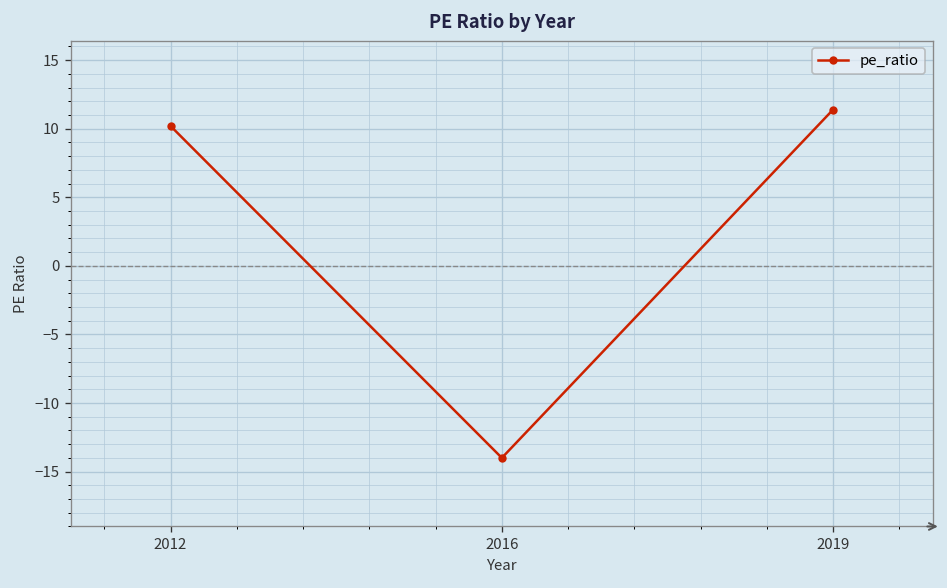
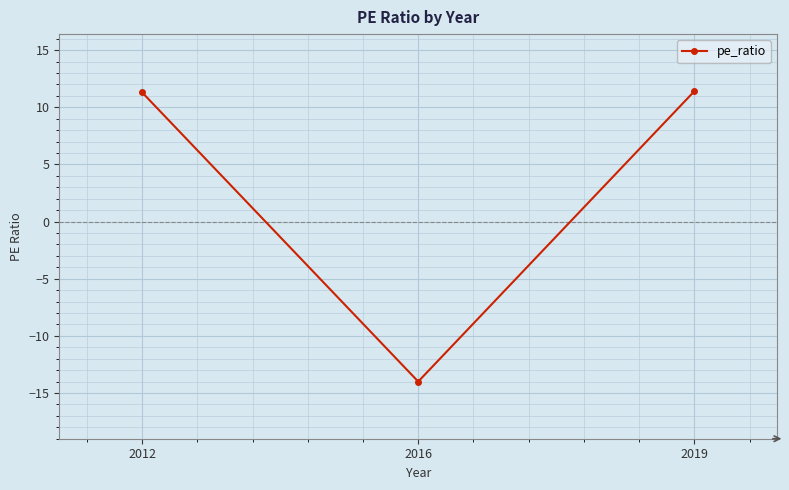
  {
-   "2012": 10.2,
+   "2012": 11.3,
    "2016": -14.0,
    "2019": 11.4
  }
